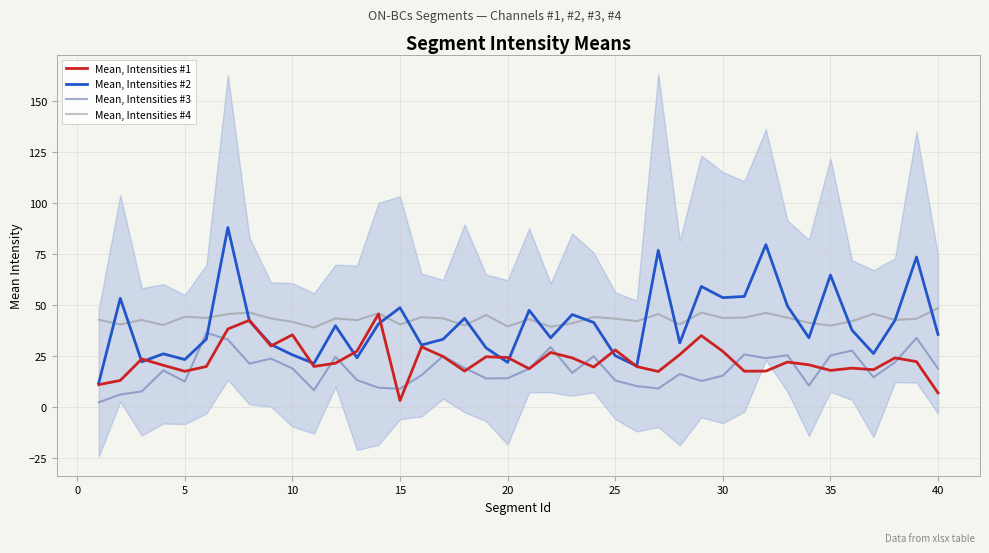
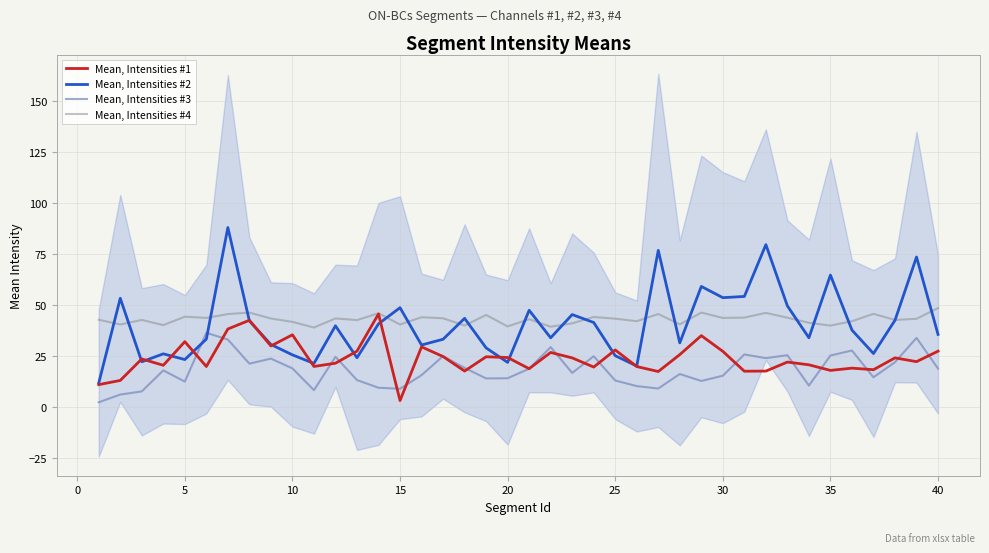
  {
    "Mean, Intensities #1": {
-     "5": 18,
+     "5": 32,
      "10": 35,
      "15": 3,
      "20": 24,
      "25": 28,
      "30": 27,
      "35": 18,
-     "40": 7
+     "40": 27
    }
  }
